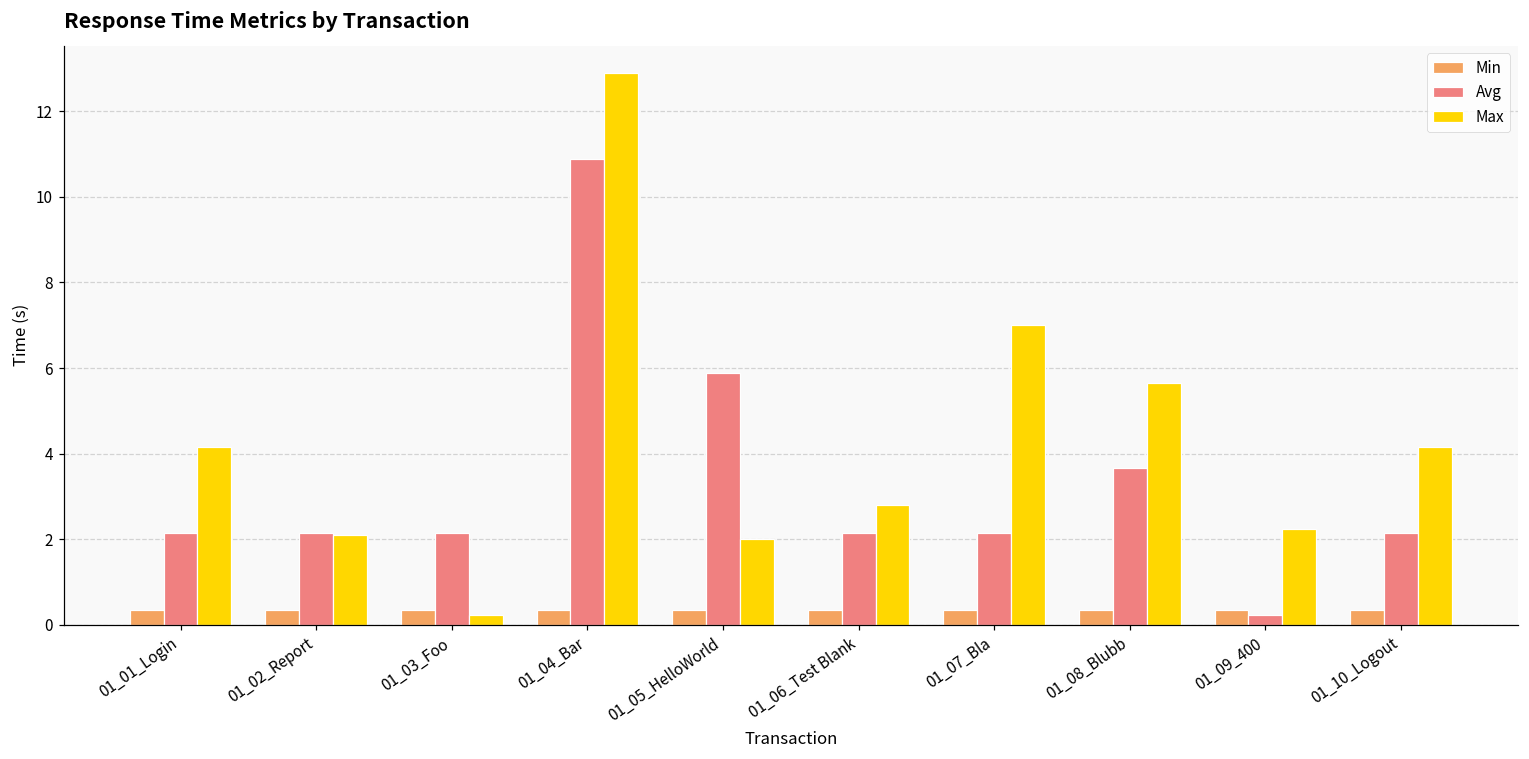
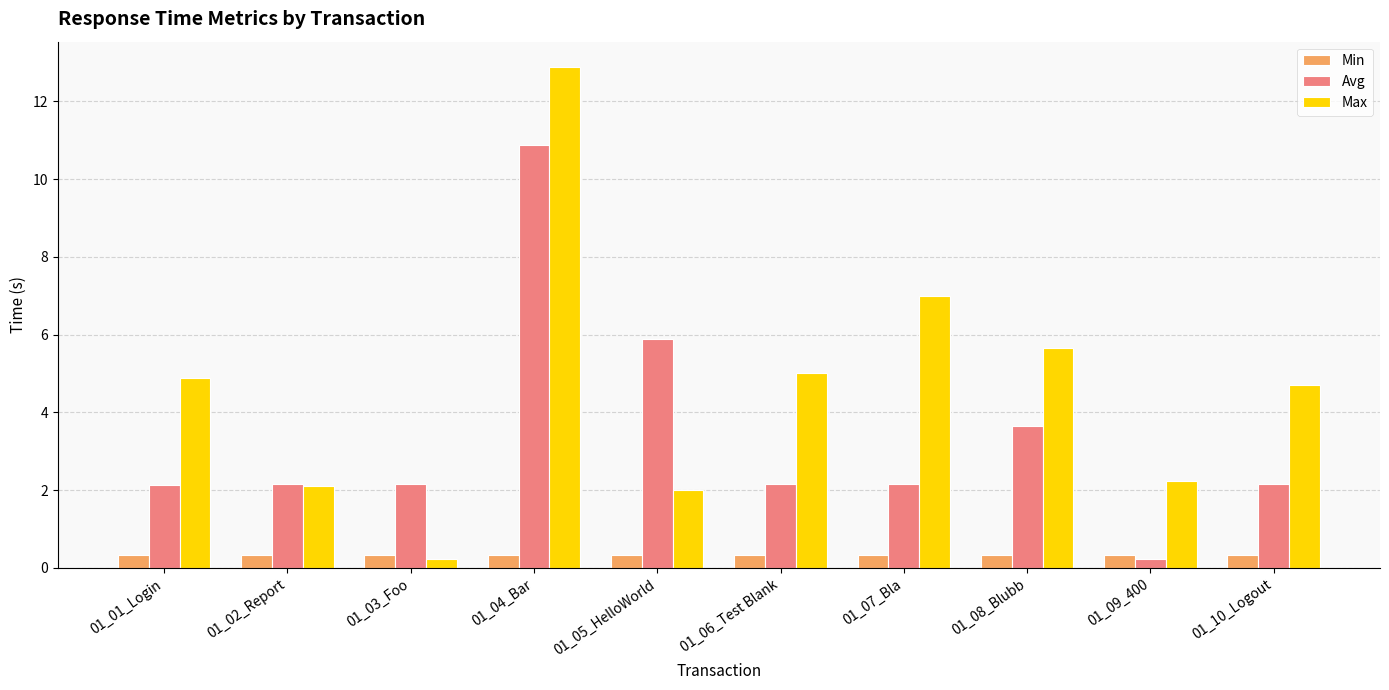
  {
    "Max": {
-     "01_01_Login": 4.1,
+     "01_01_Login": 4.9,
      "01_02_Report": 2.1,
      "01_03_Foo": 0.2,
      "01_04_Bar": 12.9,
      "01_05_HelloWorld": 2.0,
-     "01_06_Test Blank": 2.8,
+     "01_06_Test Blank": 5.0,
      "01_07_Bla": 7.0,
      "01_08_Blubb": 5.7,
      "01_09_400": 2.2,
-     "01_10_Logout": 4.2
+     "01_10_Logout": 4.7
    }
  }
